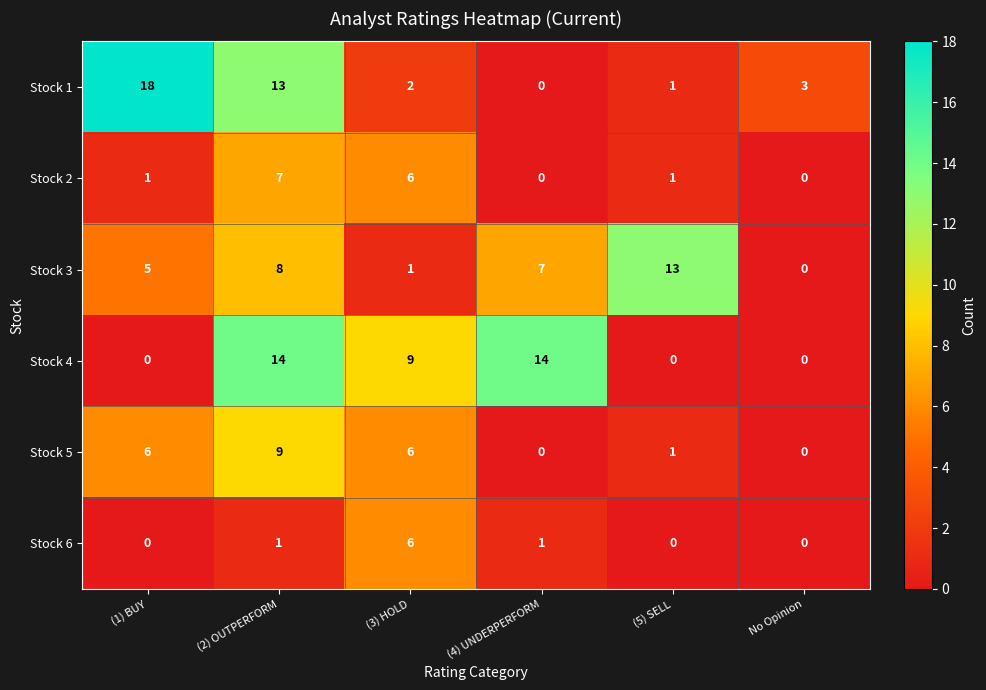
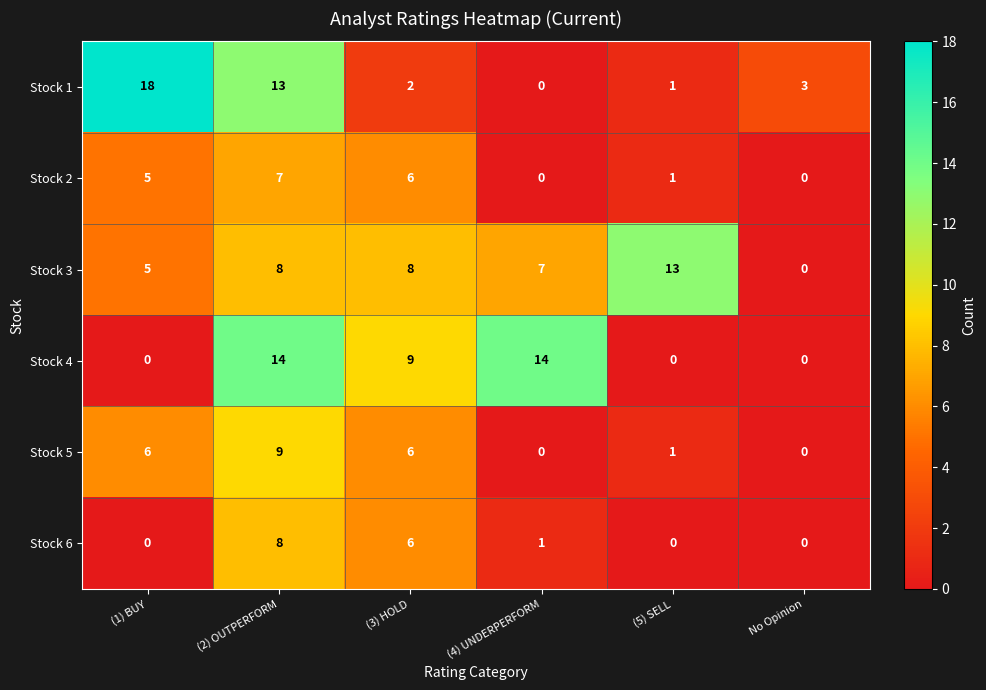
  {
    "Stock 1": {
      "(1) BUY": 18,
      "(2) OUTPERFORM": 13,
      "(3) HOLD": 2,
      "(4) UNDERPERFORM": 0,
      "(5) SELL": 1,
      "No Opinion": 3
    },
    "Stock 2": {
-     "(1) BUY": 1,
+     "(1) BUY": 5,
      "(2) OUTPERFORM": 7,
      "(3) HOLD": 6,
      "(4) UNDERPERFORM": 0,
      "(5) SELL": 1,
      "No Opinion": 0
    },
    "Stock 3": {
      "(1) BUY": 5,
      "(2) OUTPERFORM": 8,
-     "(3) HOLD": 1,
+     "(3) HOLD": 8,
      "(4) UNDERPERFORM": 7,
      "(5) SELL": 13,
      "No Opinion": 0
    },
    "Stock 4": {
      "(1) BUY": 0,
      "(2) OUTPERFORM": 14,
      "(3) HOLD": 9,
      "(4) UNDERPERFORM": 14,
      "(5) SELL": 0,
      "No Opinion": 0
    },
    "Stock 5": {
      "(1) BUY": 6,
      "(2) OUTPERFORM": 9,
      "(3) HOLD": 6,
      "(4) UNDERPERFORM": 0,
      "(5) SELL": 1,
      "No Opinion": 0
    },
    "Stock 6": {
      "(1) BUY": 0,
-     "(2) OUTPERFORM": 1,
+     "(2) OUTPERFORM": 8,
      "(3) HOLD": 6,
      "(4) UNDERPERFORM": 1,
      "(5) SELL": 0,
      "No Opinion": 0
    }
  }
